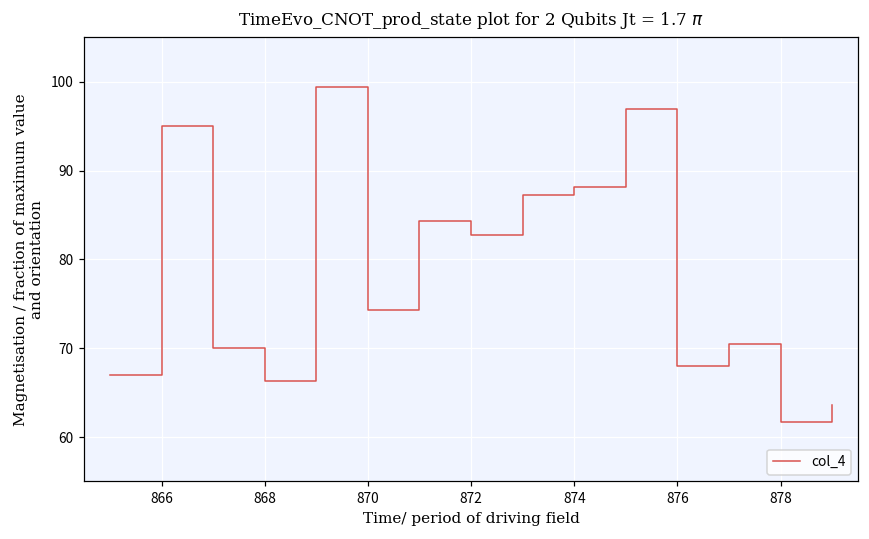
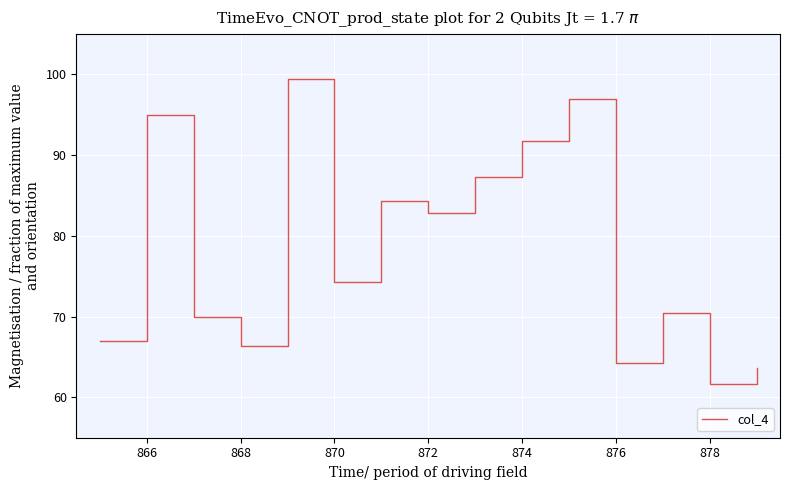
  {
    "866": 95,
    "868": 66,
    "870": 74,
    "872": 83,
-   "874": 88,
-   "876": 68,
+   "874": 92,
+   "876": 64,
    "878": 62
  }
